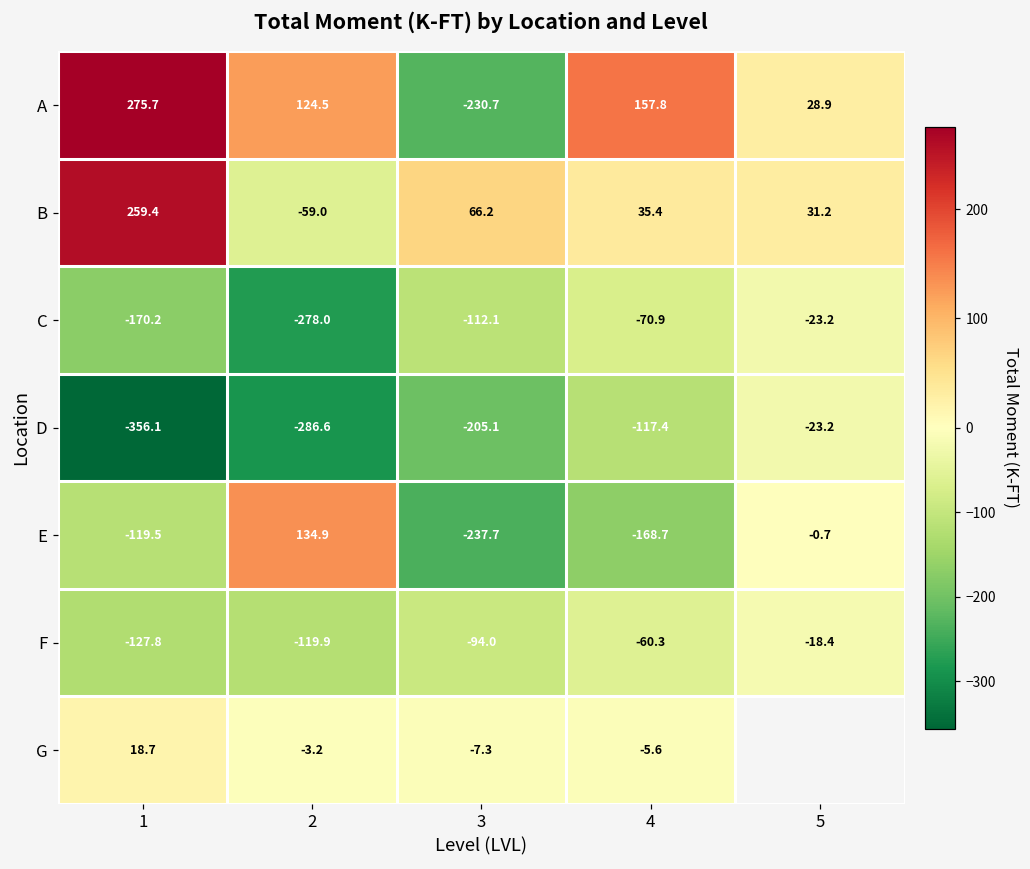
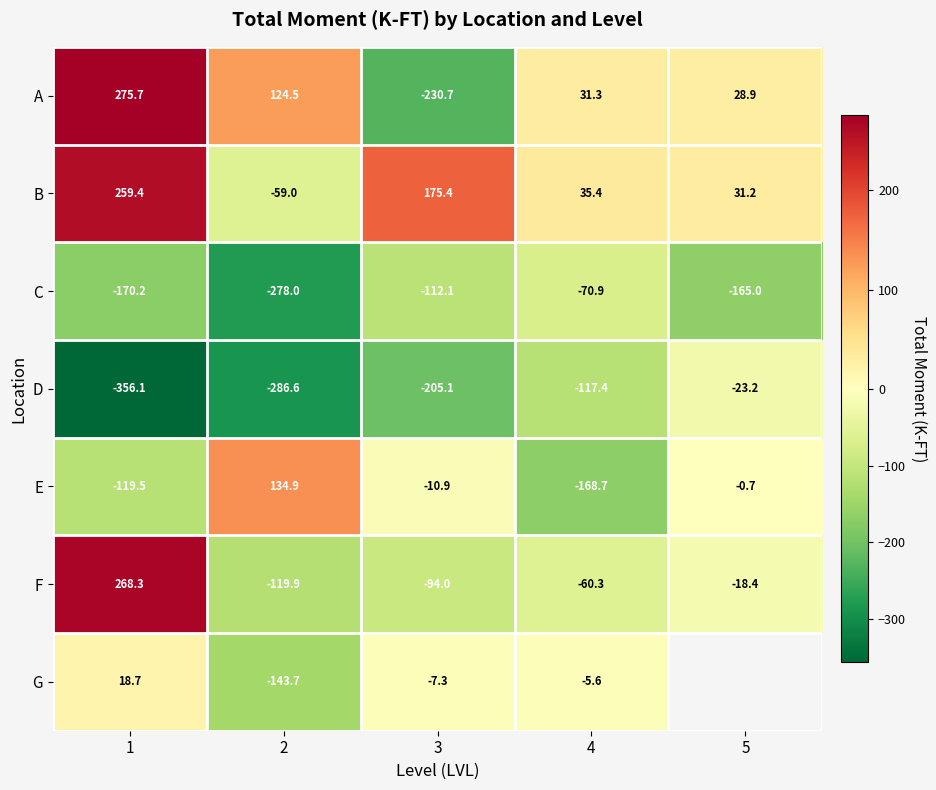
  {
    "A": {
      "1": 275.7,
      "2": 124.5,
      "3": -230.7,
-     "4": 157.8,
+     "4": 31.3,
      "5": 28.9
    },
    "B": {
      "1": 259.4,
      "2": -59.0,
-     "3": 66.2,
+     "3": 175.4,
      "4": 35.4,
      "5": 31.2
    },
    "C": {
      "1": -170.2,
      "2": -278.0,
      "3": -112.1,
      "4": -70.9,
-     "5": -23.2
+     "5": -165.0
    },
    "D": {
      "1": -356.1,
      "2": -286.6,
      "3": -205.1,
      "4": -117.4,
      "5": -23.2
    },
    "E": {
      "1": -119.5,
      "2": 134.9,
-     "3": -237.7,
+     "3": -10.9,
      "4": -168.7,
      "5": -0.7
    },
    "F": {
-     "1": -127.8,
+     "1": 268.3,
      "2": -119.9,
      "3": -94.0,
      "4": -60.3,
      "5": -18.4
    },
    "G": {
      "1": 18.7,
-     "2": -3.2,
+     "2": -143.7,
      "3": -7.3,
      "4": -5.6
    }
  }
